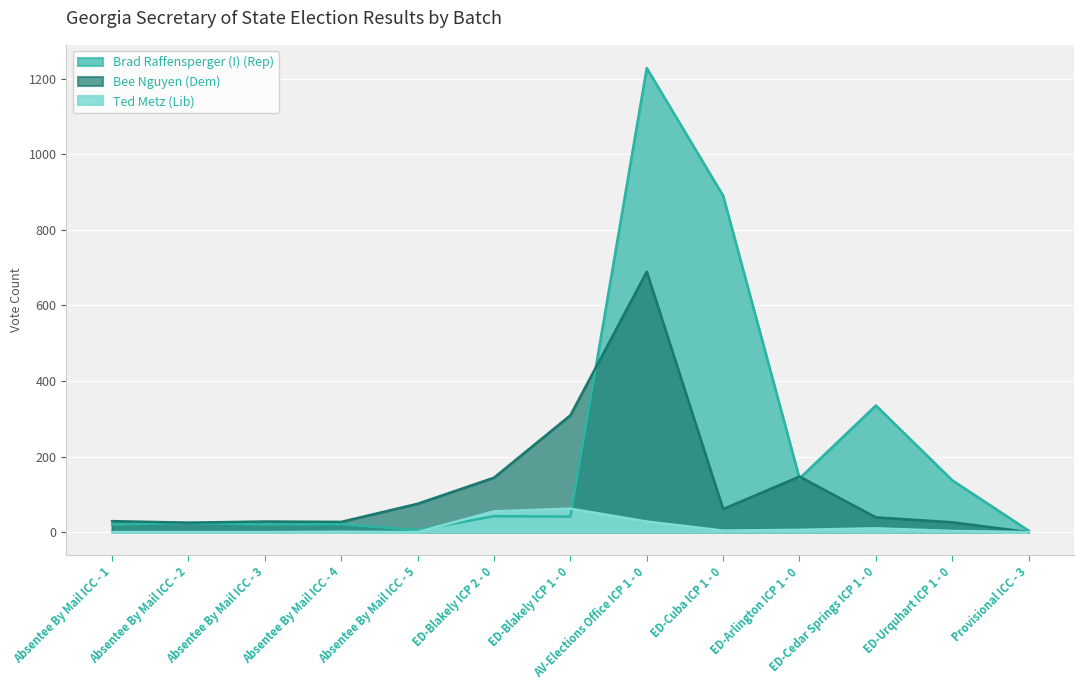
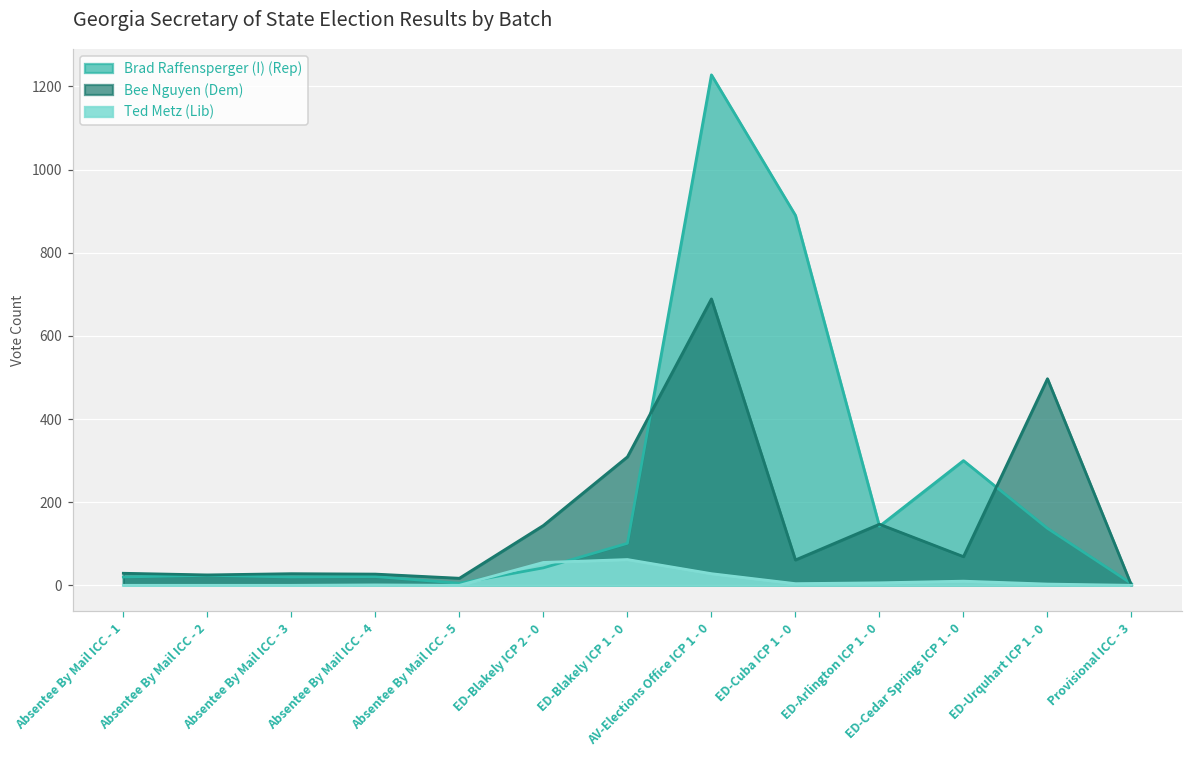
  {
    "Brad Raffensperger (I) (Rep)": {
      "Absentee By Mail ICC - 1": 20,
      "Absentee By Mail ICC - 3": 20,
      "ED-Blakely ICP 2 - 0": 40,
-     "ED-Blakely ICP 1 - 0": 40,
+     "ED-Blakely ICP 1 - 0": 100,
      "AV-Elections Office ICP 1 - 0": 1230,
      "ED-Cuba ICP 1 - 0": 890,
-     "ED-Cedar Springs ICP 1 - 0": 340,
+     "ED-Cedar Springs ICP 1 - 0": 300,
      "ED-Urquhart ICP 1 - 0": 140
    },
    "Bee Nguyen (Dem)": {
      "Absentee By Mail ICC - 1": 30,
      "Absentee By Mail ICC - 3": 30,
-     "Absentee By Mail ICC - 5": 80,
+     "Absentee By Mail ICC - 5": 20,
      "ED-Blakely ICP 2 - 0": 140,
      "ED-Blakely ICP 1 - 0": 310,
      "AV-Elections Office ICP 1 - 0": 690,
      "ED-Cuba ICP 1 - 0": 60,
-     "ED-Cedar Springs ICP 1 - 0": 40,
-     "ED-Urquhart ICP 1 - 0": 30
+     "ED-Cedar Springs ICP 1 - 0": 70,
+     "ED-Urquhart ICP 1 - 0": 500
    },
    "Ted Metz (Lib)": {
      "Absentee By Mail ICC - 1": 0,
      "Absentee By Mail ICC - 2": 0,
      "Absentee By Mail ICC - 3": 0,
      "Absentee By Mail ICC - 4": 0,
      "ED-Blakely ICP 2 - 0": 60,
      "ED-Blakely ICP 1 - 0": 60,
      "AV-Elections Office ICP 1 - 0": 30,
      "ED-Cuba ICP 1 - 0": 0,
      "ED-Arlington ICP 1 - 0": 10,
      "ED-Cedar Springs ICP 1 - 0": 10,
      "ED-Urquhart ICP 1 - 0": 0
    }
  }
